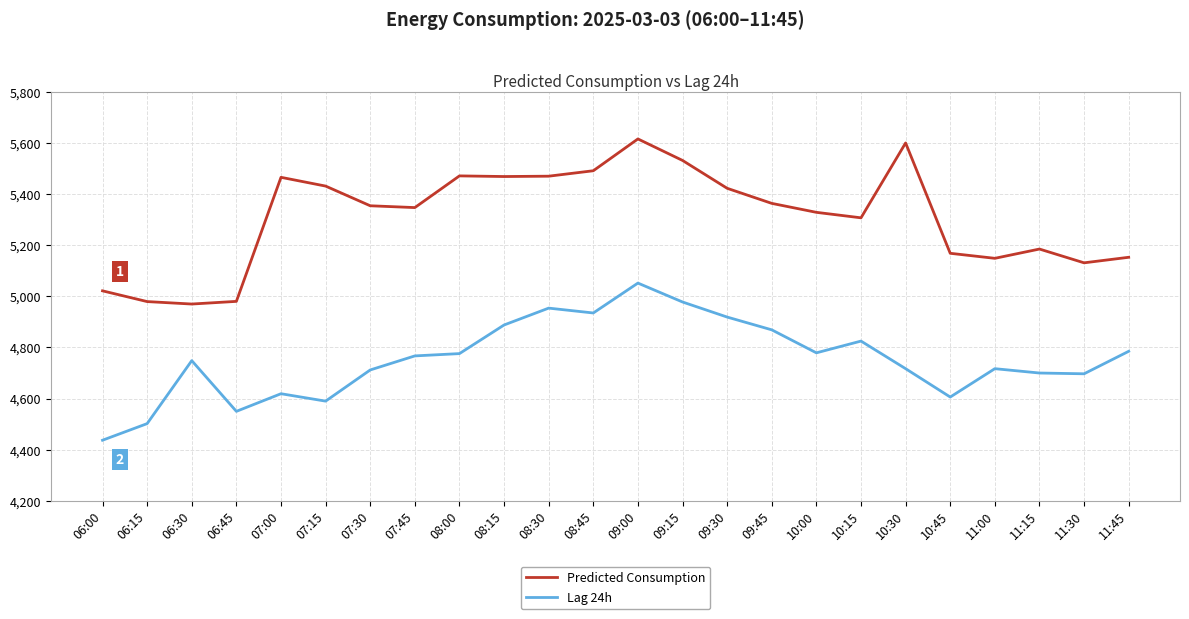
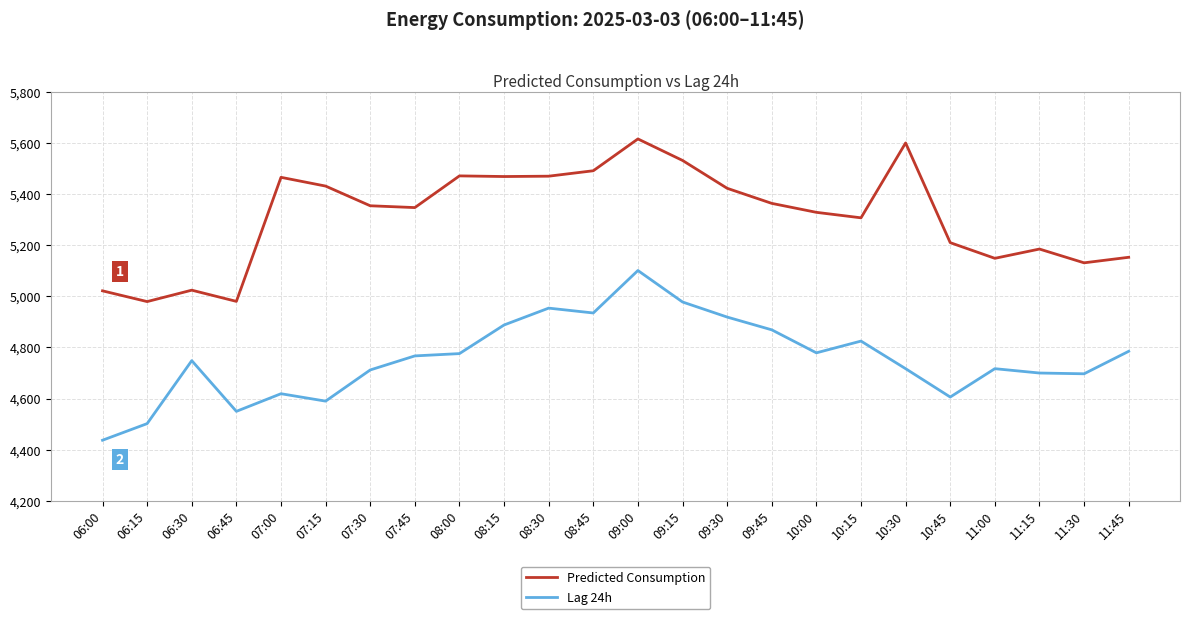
  {
    "Predicted Consumption": {
      "06:15": "4,980",
-     "06:30": "4,970",
+     "06:30": "5,020",
      "06:45": "4,980",
      "07:00": "5,470",
      "07:15": "5,430",
      "07:30": "5,350",
      "07:45": "5,350",
      "08:00": "5,470",
      "08:15": "5,470",
      "08:30": "5,470",
      "08:45": "5,490",
      "09:00": "5,620",
      "09:15": "5,530",
      "09:30": "5,420",
      "09:45": "5,360",
      "10:00": "5,330",
      "10:15": "5,310",
      "10:30": "5,600",
-     "10:45": "5,170",
+     "10:45": "5,210",
      "11:00": "5,150",
      "11:15": "5,190",
      "11:30": "5,130",
      "11:45": "5,150"
    },
    "Lag 24h": {
      "06:15": "4,500",
      "06:30": "4,750",
      "06:45": "4,550",
      "07:00": "4,620",
      "07:15": "4,590",
      "07:30": "4,710",
      "07:45": "4,770",
      "08:00": "4,780",
      "08:15": "4,890",
      "08:30": "4,950",
      "08:45": "4,940",
-     "09:00": "5,050",
+     "09:00": "5,100",
      "09:15": "4,980",
      "09:30": "4,920",
      "09:45": "4,870",
      "10:00": "4,780",
      "10:15": "4,830",
      "10:30": "4,720",
      "10:45": "4,610",
      "11:00": "4,720",
      "11:15": "4,700",
      "11:30": "4,700",
      "11:45": "4,790"
    }
  }
